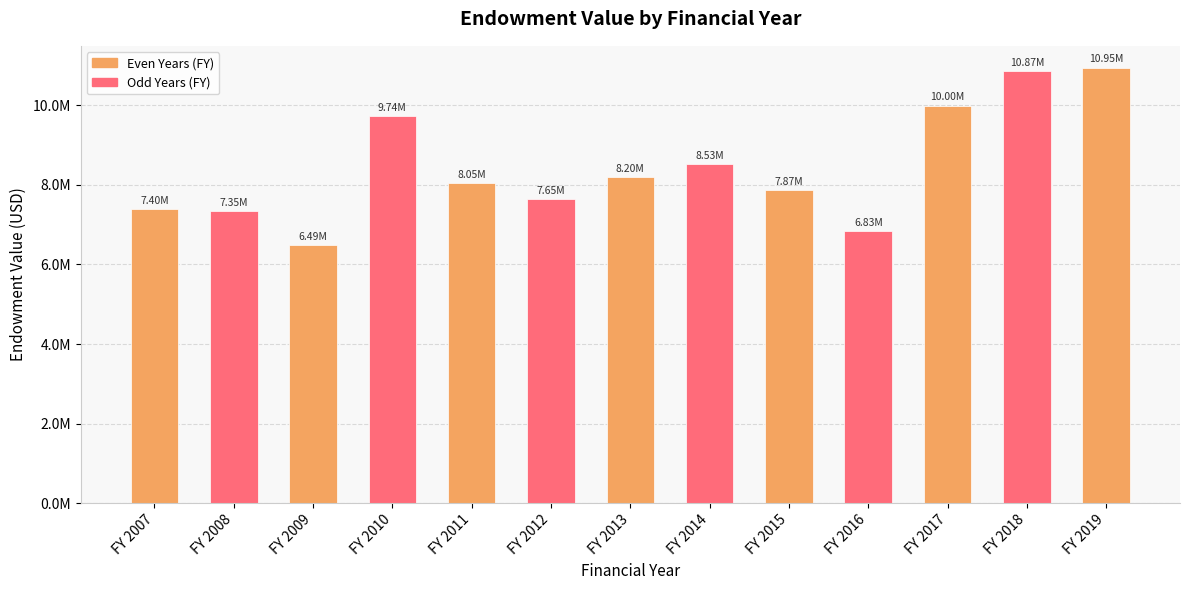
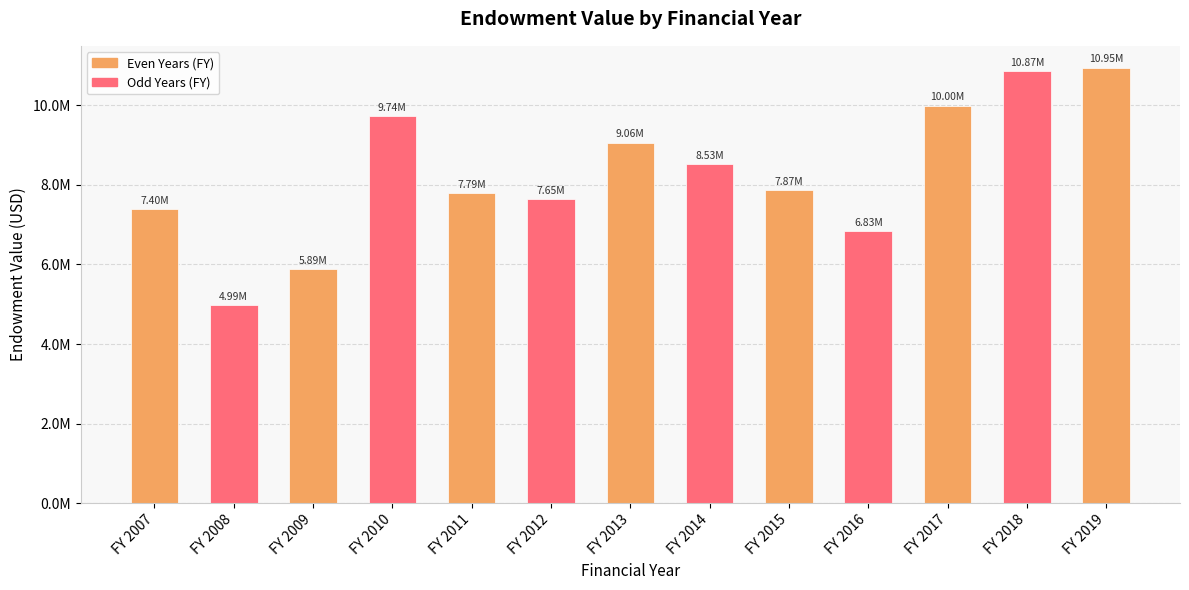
  {
    "FY 2007": "7.40M",
-   "FY 2008": "7.35M",
-   "FY 2009": "6.49M",
+   "FY 2008": "4.99M",
+   "FY 2009": "5.89M",
    "FY 2010": "9.74M",
-   "FY 2011": "8.05M",
+   "FY 2011": "7.79M",
    "FY 2012": "7.65M",
-   "FY 2013": "8.20M",
+   "FY 2013": "9.06M",
    "FY 2014": "8.53M",
    "FY 2015": "7.87M",
    "FY 2016": "6.83M",
    "FY 2017": "10.00M",
    "FY 2018": "10.87M",
    "FY 2019": "10.95M"
  }
